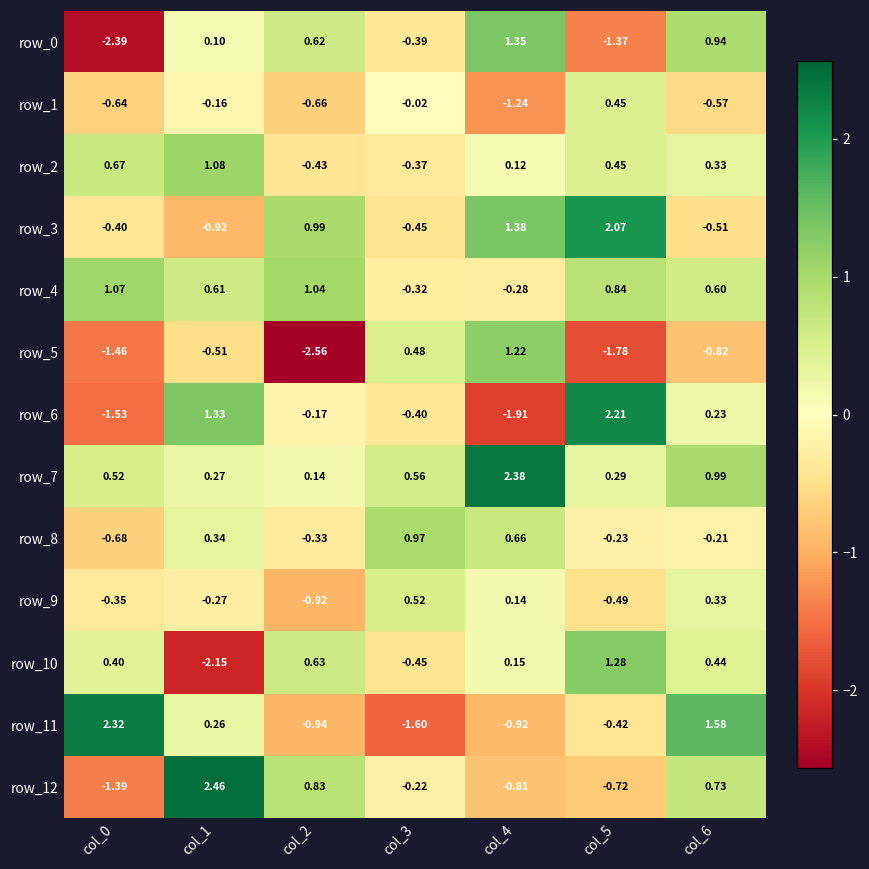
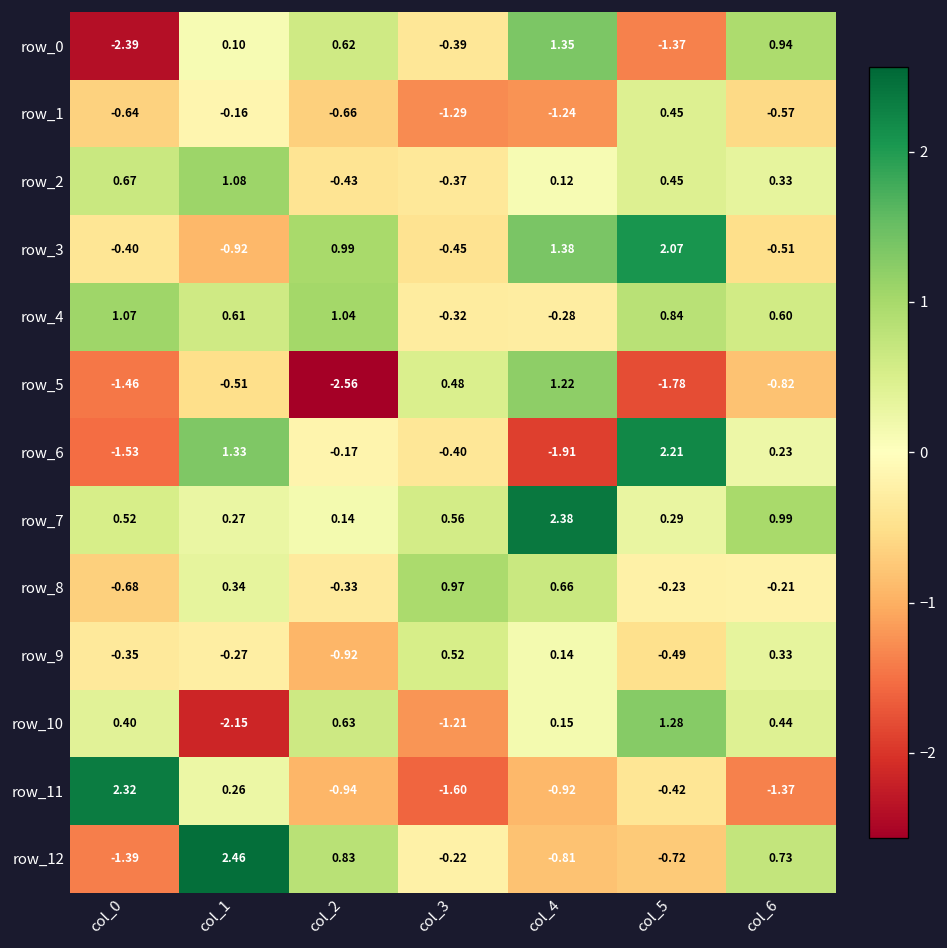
  {
    "row_0": {
      "col_0": -2.39,
      "col_1": 0.10,
      "col_2": 0.62,
      "col_3": -0.39,
      "col_4": 1.35,
      "col_5": -1.37,
      "col_6": 0.94
    },
    "row_1": {
      "col_0": -0.64,
      "col_1": -0.16,
      "col_2": -0.66,
-     "col_3": -0.02,
+     "col_3": -1.29,
      "col_4": -1.24,
      "col_5": 0.45,
      "col_6": -0.57
    },
    "row_2": {
      "col_0": 0.67,
      "col_1": 1.08,
      "col_2": -0.43,
      "col_3": -0.37,
      "col_4": 0.12,
      "col_5": 0.45,
      "col_6": 0.33
    },
    "row_3": {
      "col_0": -0.40,
      "col_1": -0.92,
      "col_2": 0.99,
      "col_3": -0.45,
      "col_4": 1.38,
      "col_5": 2.07,
      "col_6": -0.51
    },
    "row_4": {
      "col_0": 1.07,
      "col_1": 0.61,
      "col_2": 1.04,
      "col_3": -0.32,
      "col_4": -0.28,
      "col_5": 0.84,
      "col_6": 0.60
    },
    "row_5": {
      "col_0": -1.46,
      "col_1": -0.51,
      "col_2": -2.56,
      "col_3": 0.48,
      "col_4": 1.22,
      "col_5": -1.78,
      "col_6": -0.82
    },
    "row_6": {
      "col_0": -1.53,
      "col_1": 1.33,
      "col_2": -0.17,
      "col_3": -0.40,
      "col_4": -1.91,
      "col_5": 2.21,
      "col_6": 0.23
    },
    "row_7": {
      "col_0": 0.52,
      "col_1": 0.27,
      "col_2": 0.14,
      "col_3": 0.56,
      "col_4": 2.38,
      "col_5": 0.29,
      "col_6": 0.99
    },
    "row_8": {
      "col_0": -0.68,
      "col_1": 0.34,
      "col_2": -0.33,
      "col_3": 0.97,
      "col_4": 0.66,
      "col_5": -0.23,
      "col_6": -0.21
    },
    "row_9": {
      "col_0": -0.35,
      "col_1": -0.27,
      "col_2": -0.92,
      "col_3": 0.52,
      "col_4": 0.14,
      "col_5": -0.49,
      "col_6": 0.33
    },
    "row_10": {
      "col_0": 0.40,
      "col_1": -2.15,
      "col_2": 0.63,
-     "col_3": -0.45,
+     "col_3": -1.21,
      "col_4": 0.15,
      "col_5": 1.28,
      "col_6": 0.44
    },
    "row_11": {
      "col_0": 2.32,
      "col_1": 0.26,
      "col_2": -0.94,
      "col_3": -1.60,
      "col_4": -0.92,
      "col_5": -0.42,
-     "col_6": 1.58
+     "col_6": -1.37
    },
    "row_12": {
      "col_0": -1.39,
      "col_1": 2.46,
      "col_2": 0.83,
      "col_3": -0.22,
      "col_4": -0.81,
      "col_5": -0.72,
      "col_6": 0.73
    }
  }
